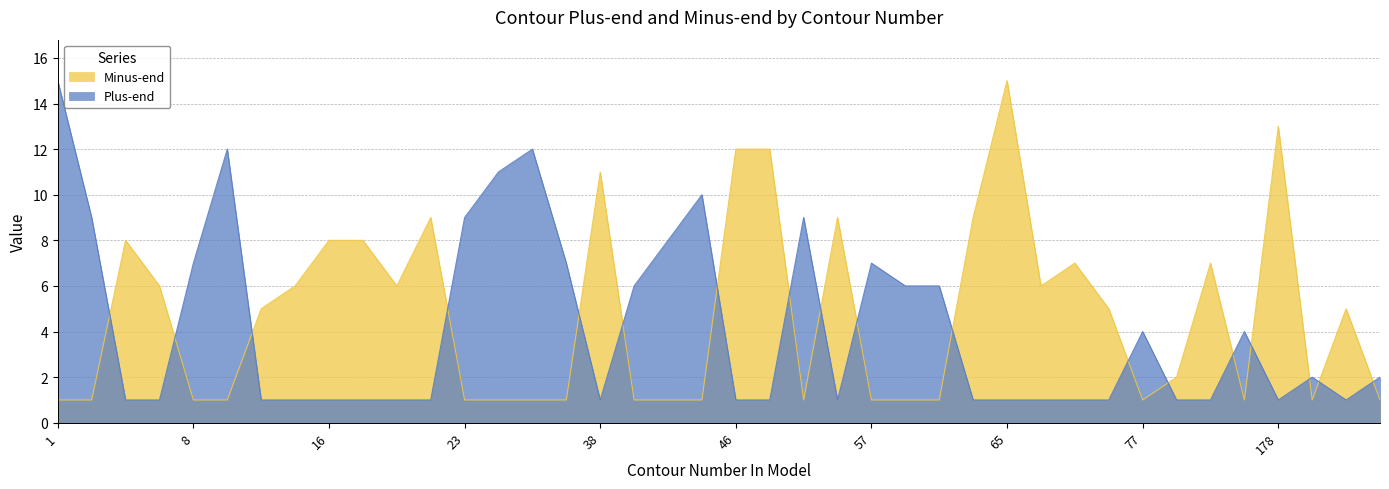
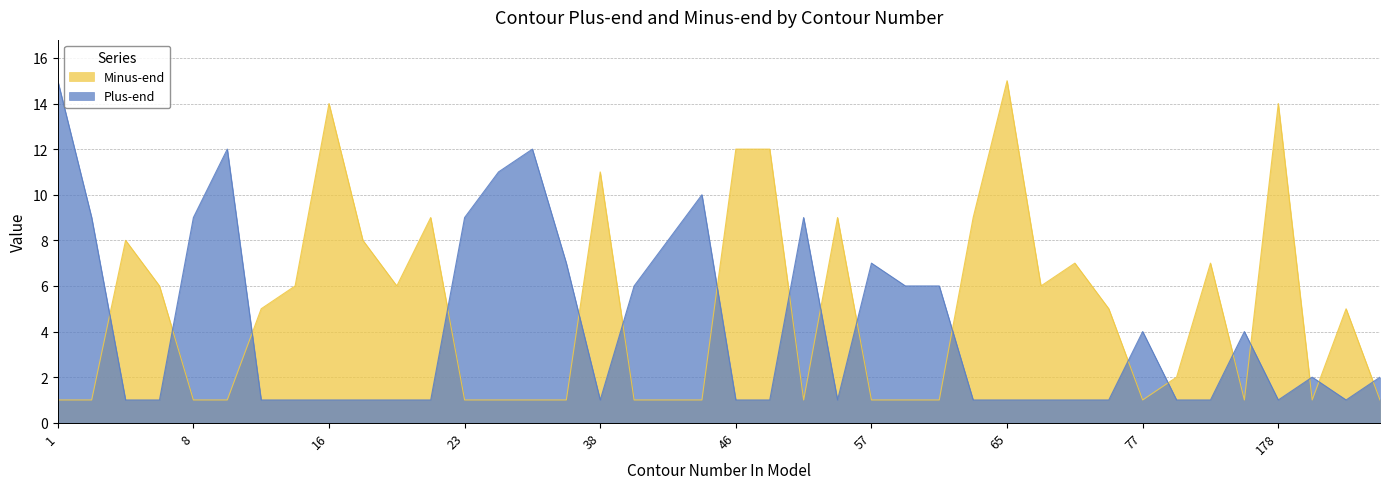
  {
    "Minus-end": {
      "8": 1,
-     "16": 8,
+     "16": 14,
      "46": 12,
      "57": 1,
      "65": 15,
      "77": 1,
-     "178": 13
+     "178": 14
    },
    "Plus-end": {
-     "8": 7,
+     "8": 9,
      "16": 1,
      "46": 1,
      "57": 7,
      "65": 1,
      "77": 4,
      "178": 1
    }
  }
